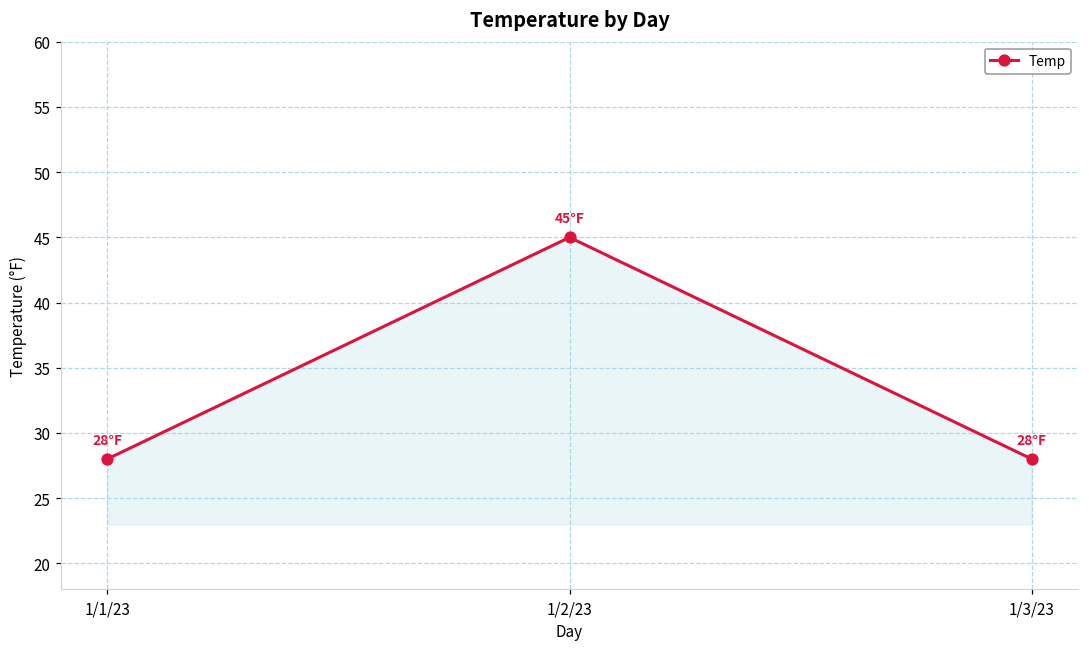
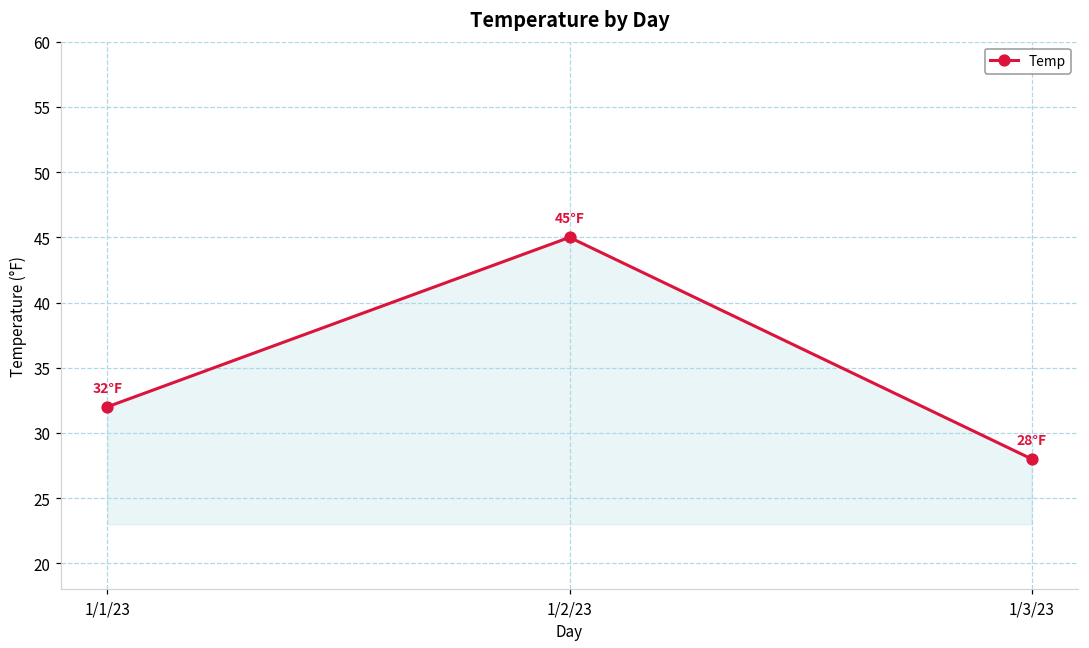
  {
-   "1/1/23": "28°F",
+   "1/1/23": "32°F",
    "1/2/23": "45°F",
    "1/3/23": "28°F"
  }
